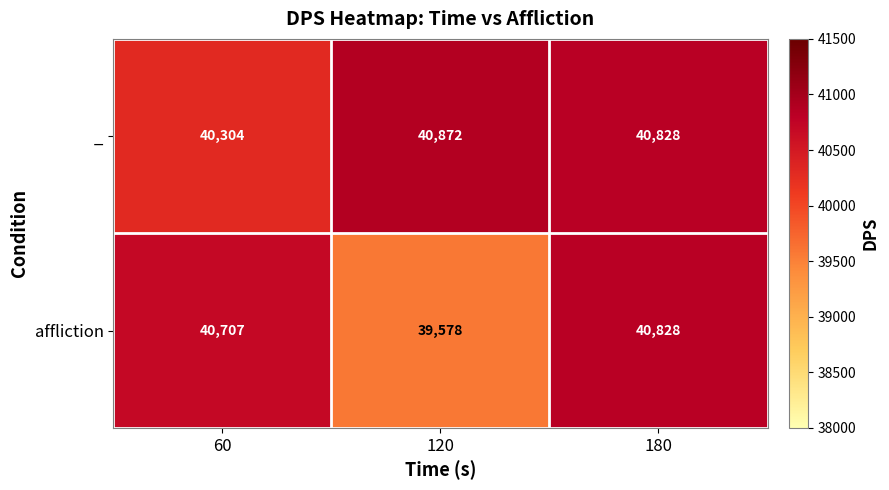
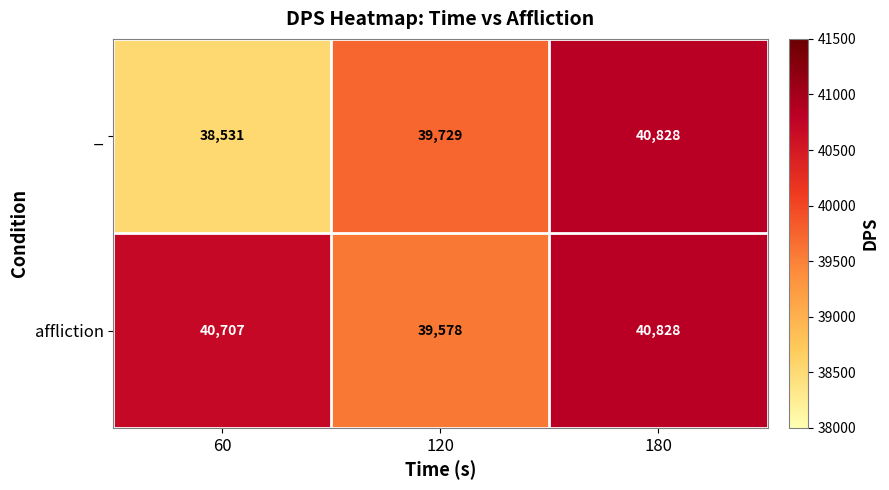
  {
    "_": {
-     "60": "40,304",
-     "120": "40,872",
+     "60": "38,531",
+     "120": "39,729",
      "180": "40,828"
    },
    "affliction": {
      "60": "40,707",
      "120": "39,578",
      "180": "40,828"
    }
  }
